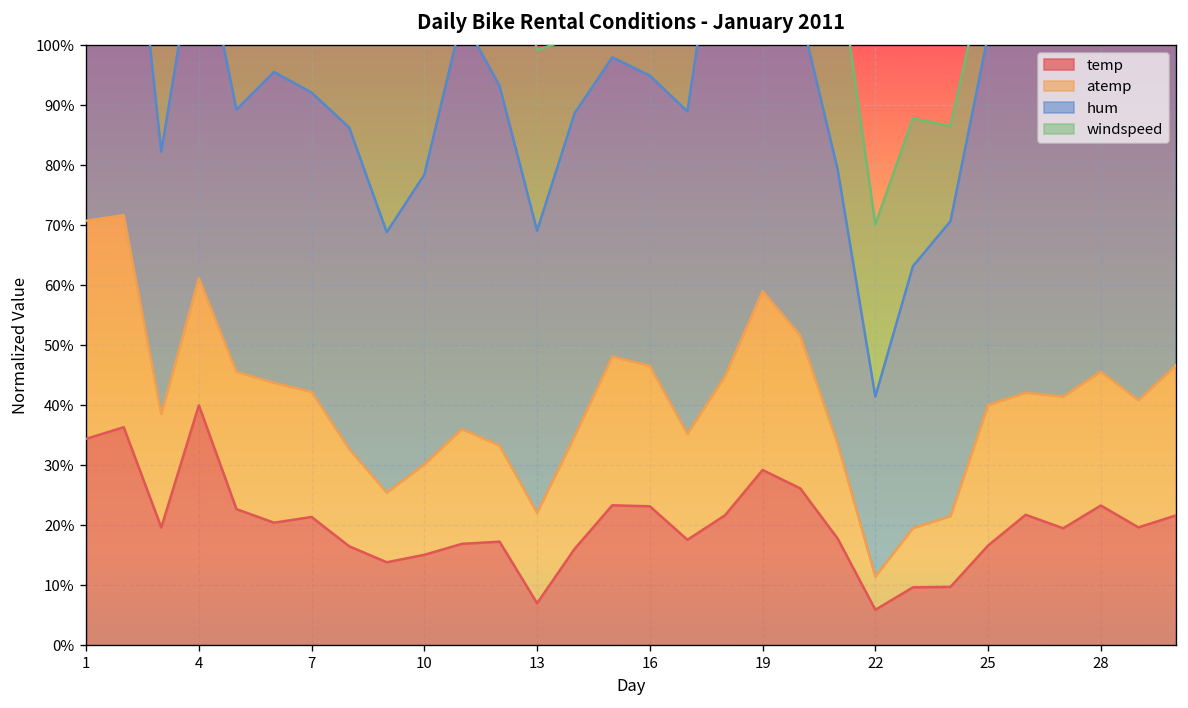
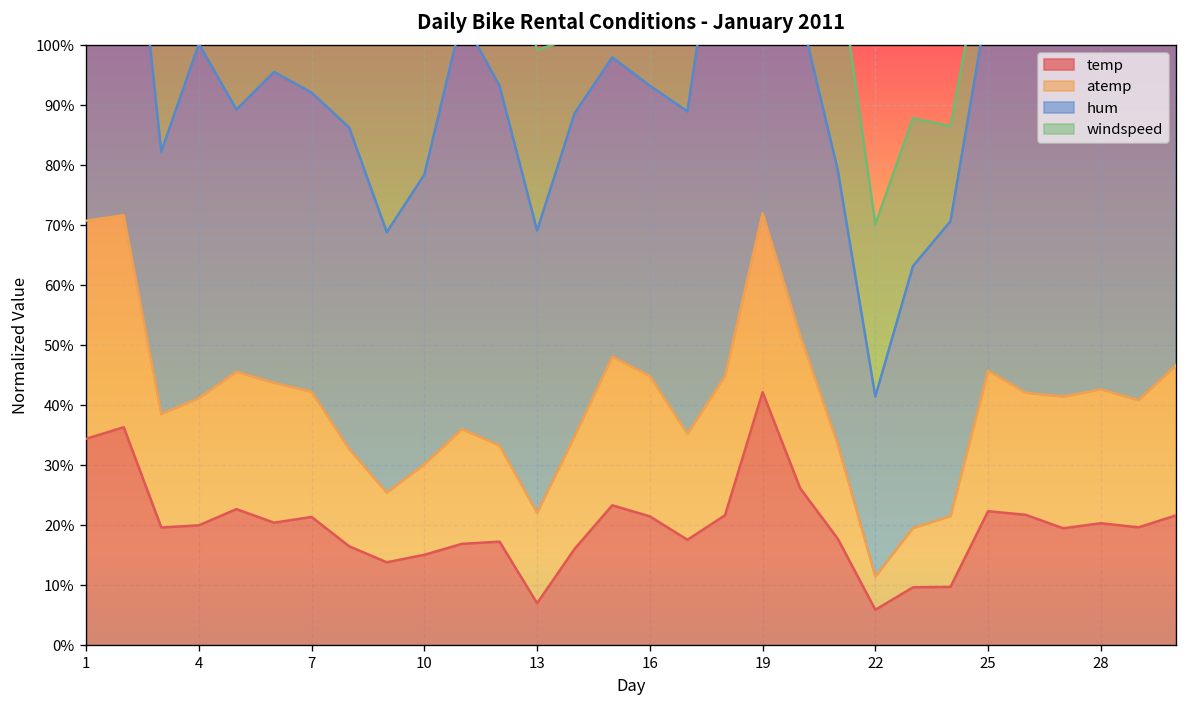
  {
    "temp": {
      "1": "34%",
-     "4": "40%",
+     "4": "20%",
      "7": "21%",
      "10": "15%",
      "13": "7%",
-     "16": "23%",
-     "19": "29%",
+     "16": "21%",
+     "19": "42%",
      "22": "6%",
-     "25": "17%",
-     "28": "23%"
+     "25": "22%",
+     "28": "20%"
    },
    "atemp": {
      "1": "36%",
      "4": "21%",
      "7": "21%",
      "10": "15%",
      "13": "15%",
      "16": "23%",
      "19": "30%",
      "22": "6%",
      "25": "23%",
      "28": "22%"
    },
    "hum": {
      "7": "50%",
      "10": "48%",
      "13": "47%",
      "16": "48%",
      "22": "30%"
    },
    "windspeed": {
      "13": "30%",
      "22": "29%"
    }
  }
